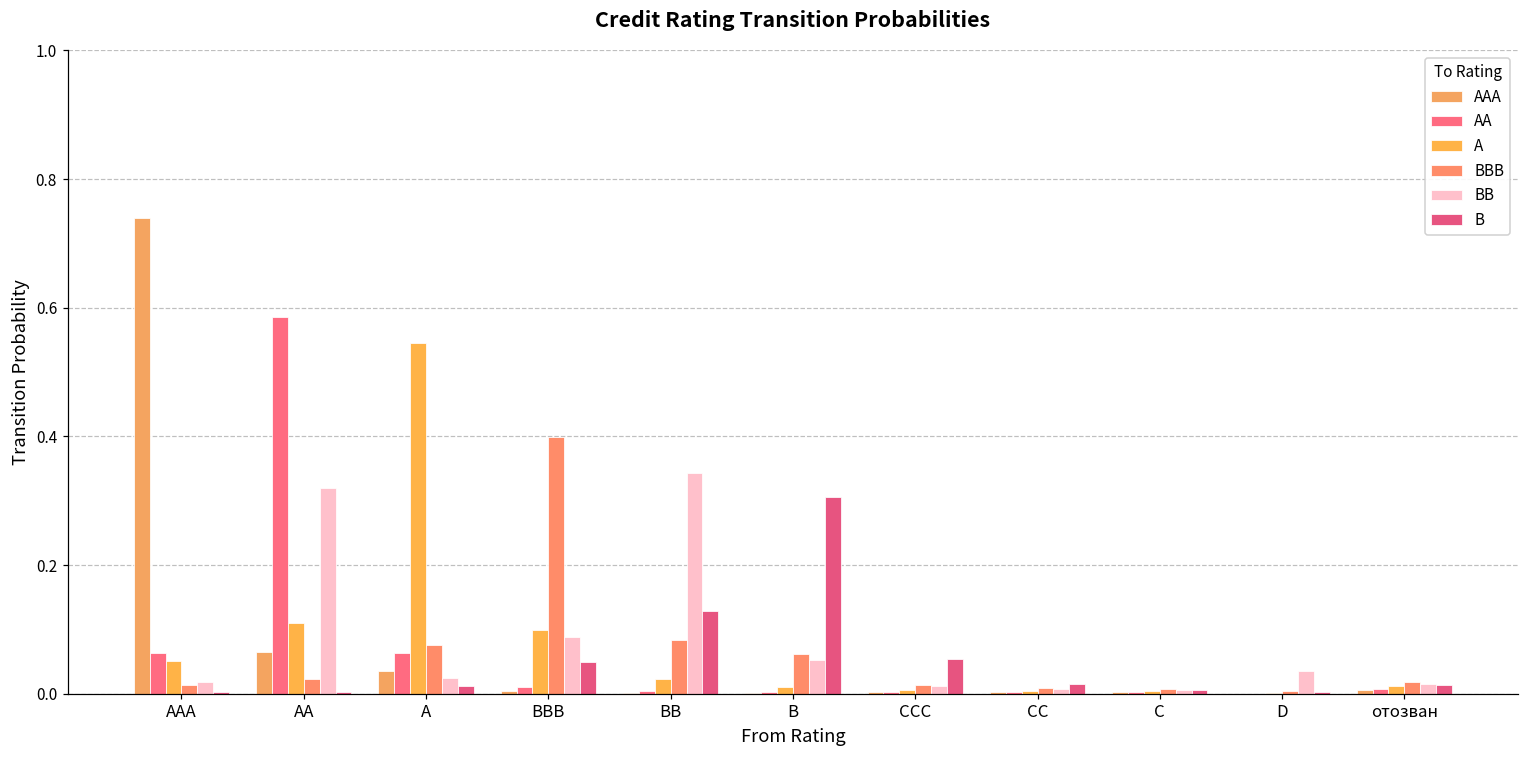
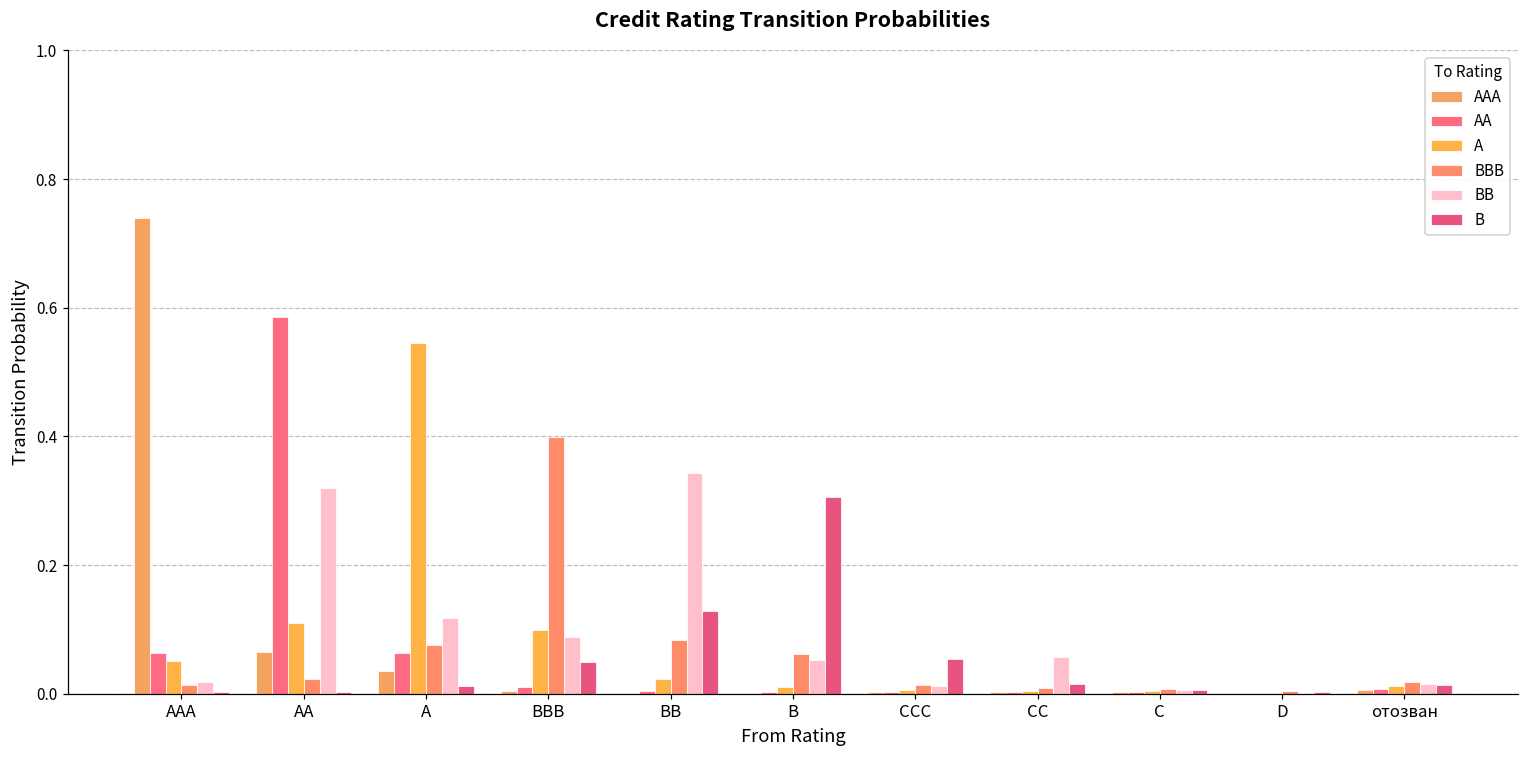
  {
    "BB": {
      "AAA": 0.02,
      "AA": 0.32,
-     "A": 0.02,
+     "A": 0.12,
      "BBB": 0.09,
      "BB": 0.34,
      "B": 0.05,
      "CCC": 0.01,
-     "CC": 0.01,
+     "CC": 0.06,
      "C": 0.01,
-     "D": 0.04,
+     "D": 0.00,
      "отозван": 0.01
    }
  }
